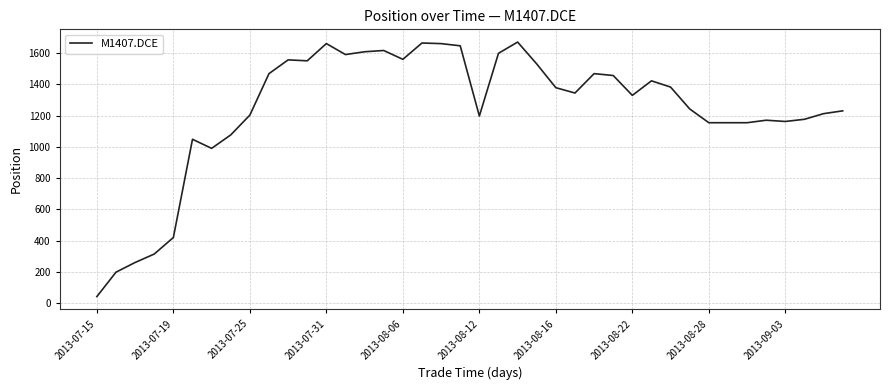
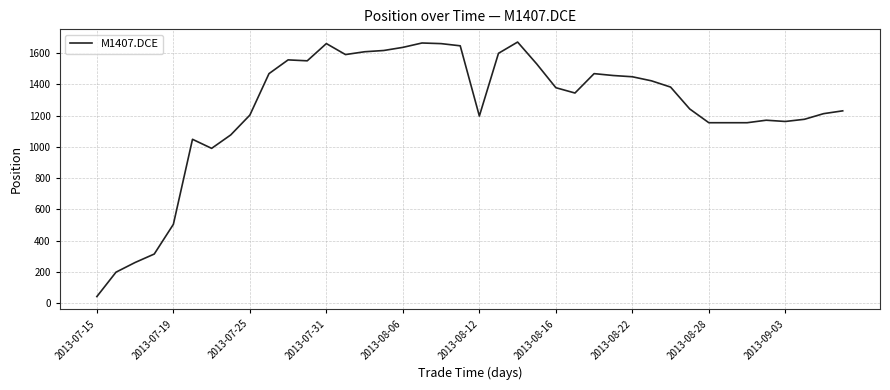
  {
    "2013-07-15": 40,
-   "2013-07-19": 420,
+   "2013-07-19": 500,
    "2013-07-25": 1200,
    "2013-07-31": 1660,
-   "2013-08-06": 1560,
+   "2013-08-06": 1640,
    "2013-08-12": 1200,
    "2013-08-16": 1380,
-   "2013-08-22": 1330,
+   "2013-08-22": 1450,
    "2013-08-28": 1150,
    "2013-09-03": 1160
  }
